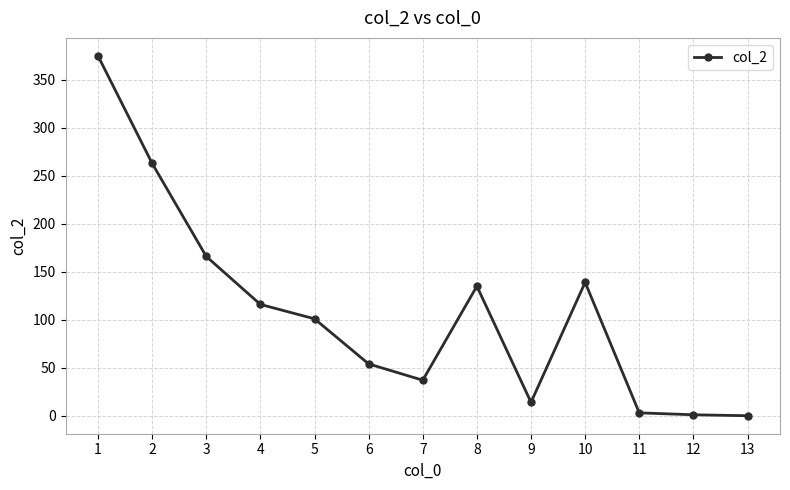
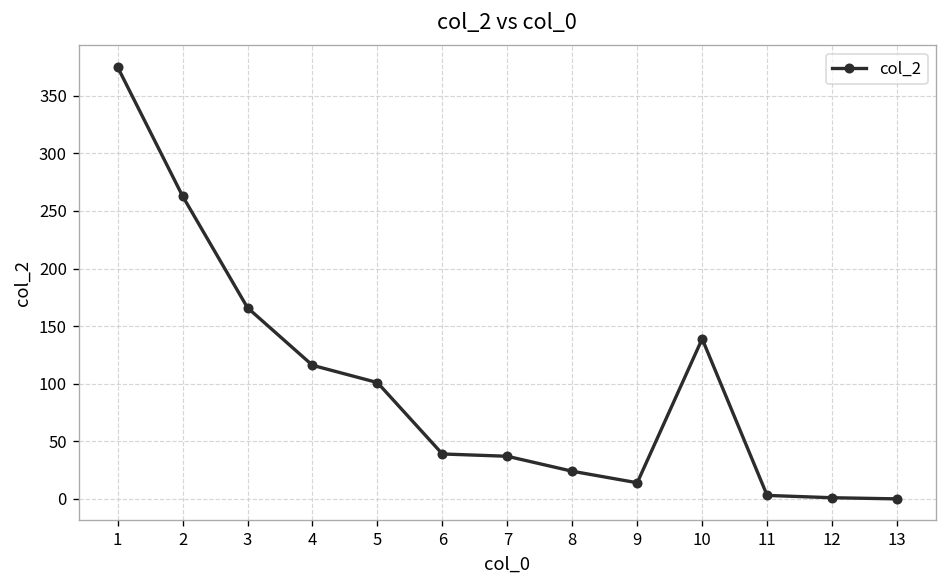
  {
    "1": 380,
    "2": 260,
    "3": 170,
    "4": 120,
    "5": 100,
-   "6": 50,
+   "6": 40,
    "7": 40,
-   "8": 140,
+   "8": 20,
    "9": 10,
    "10": 140,
    "11": 0,
    "12": 0,
    "13": 0
  }
